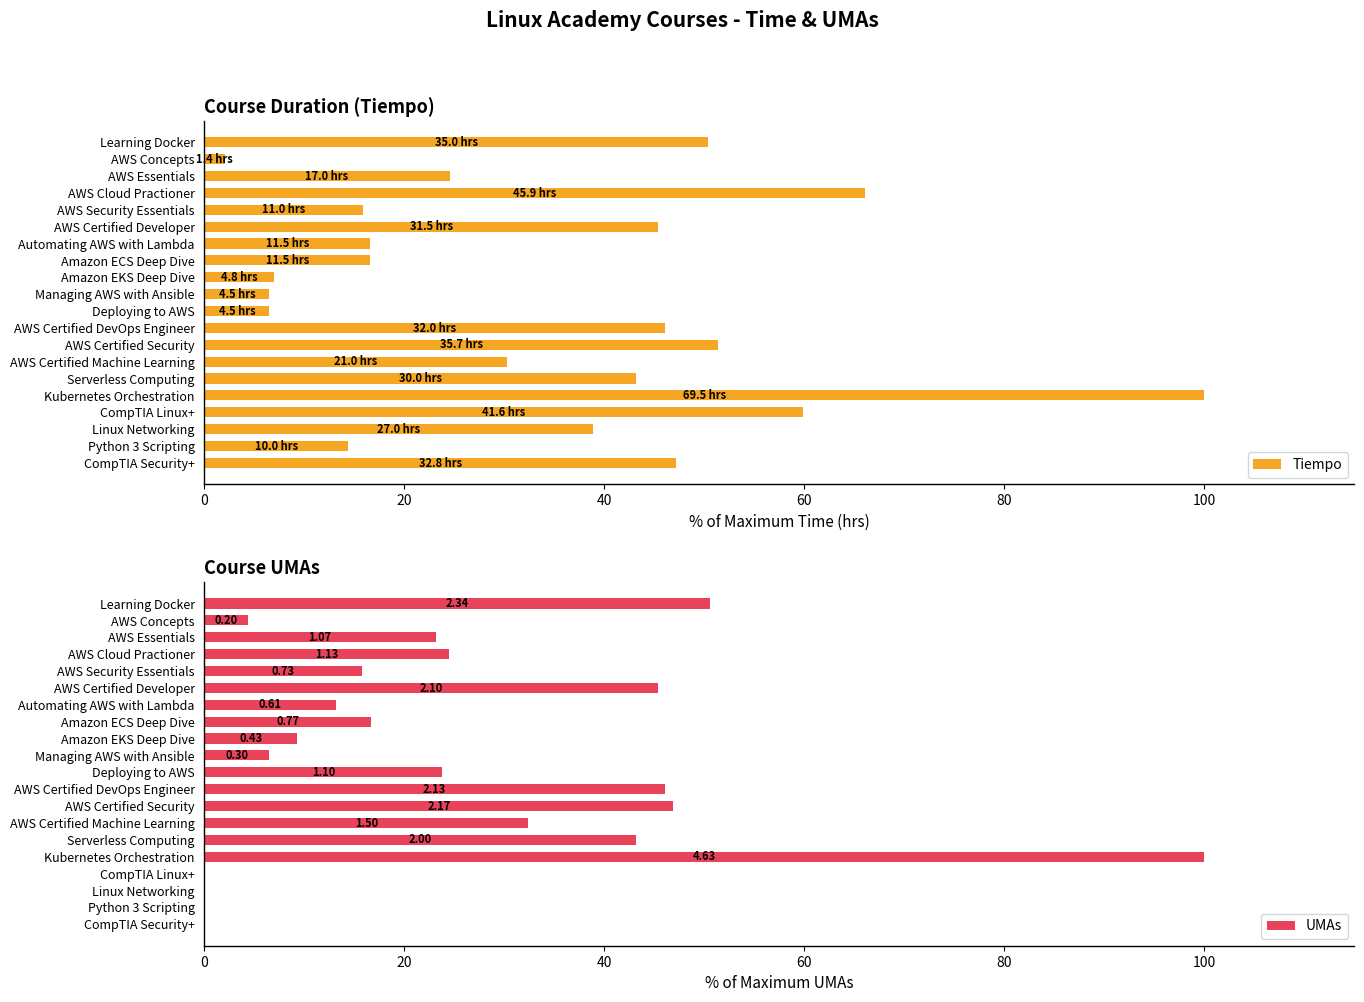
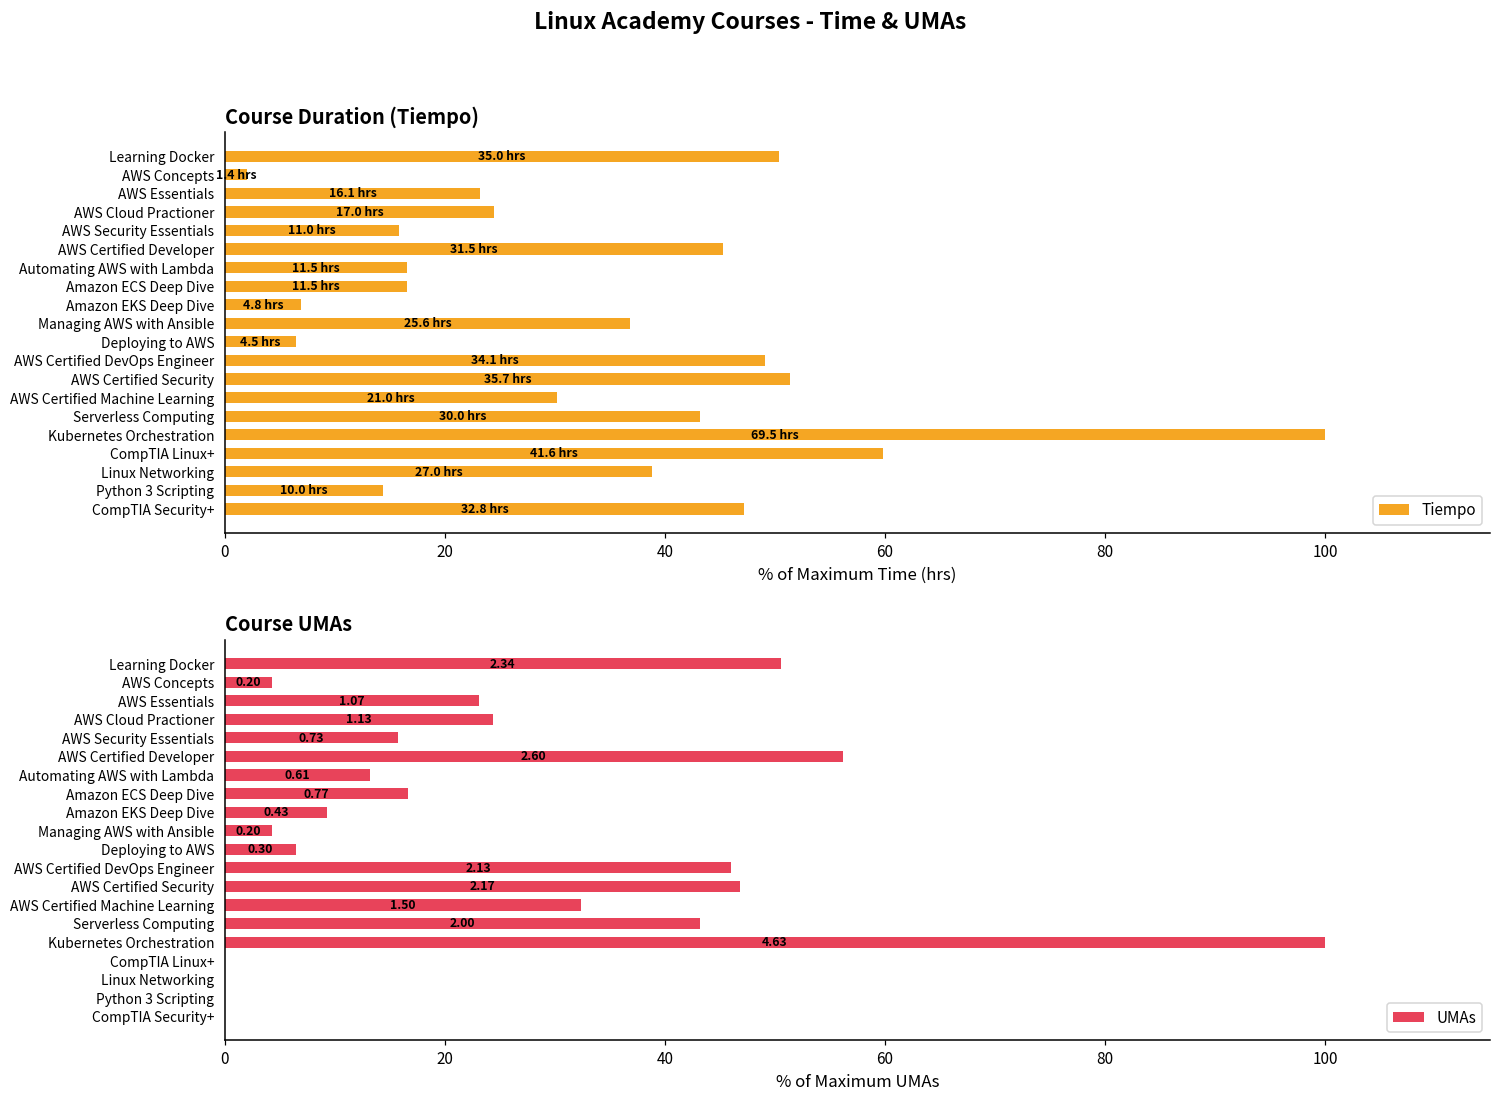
  {
    "Course Duration (Tiempo)": {
-     "AWS Essentials": 17.0,
-     "AWS Cloud Practioner": 45.9,
-     "Managing AWS with Ansible": 4.5,
-     "AWS Certified DevOps Engineer": 32.0
+     "AWS Essentials": 16.1,
+     "AWS Cloud Practioner": 17.0,
+     "Managing AWS with Ansible": 25.6,
+     "AWS Certified DevOps Engineer": 34.1
    },
    "Course UMAs": {
-     "AWS Certified Developer": 2.10,
-     "Managing AWS with Ansible": 0.30,
-     "Deploying to AWS": 1.10
+     "AWS Certified Developer": 2.60,
+     "Managing AWS with Ansible": 0.20,
+     "Deploying to AWS": 0.30
    }
  }
